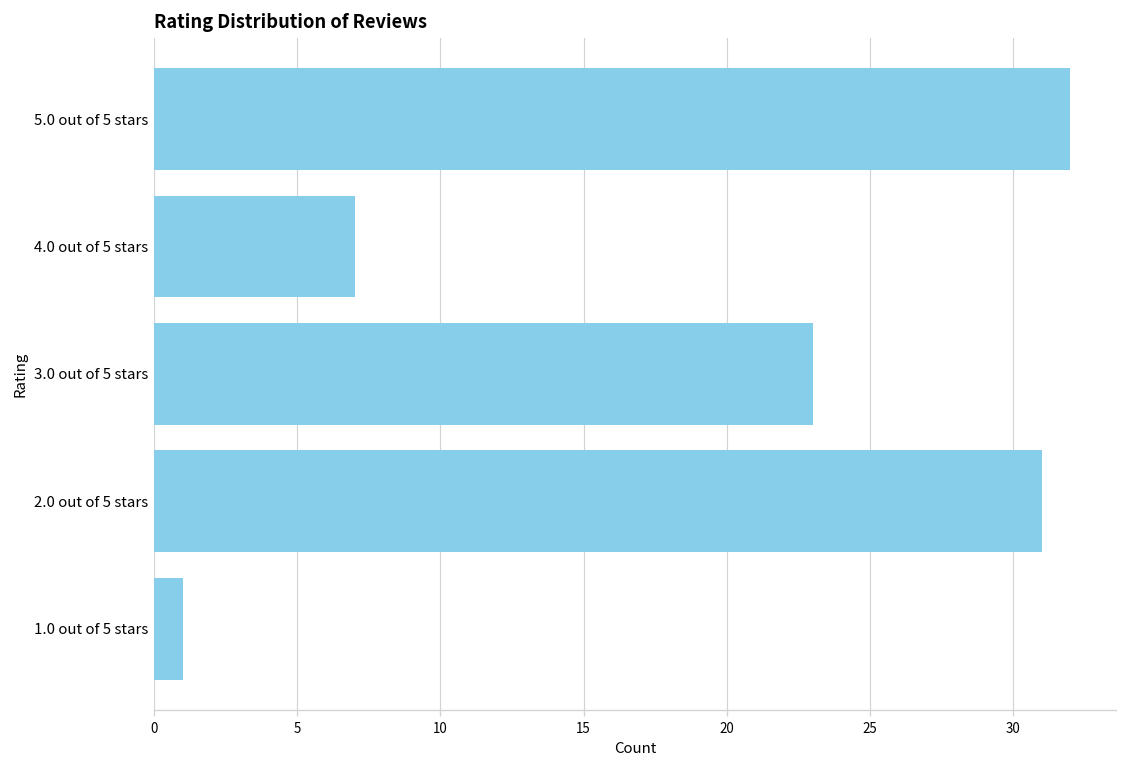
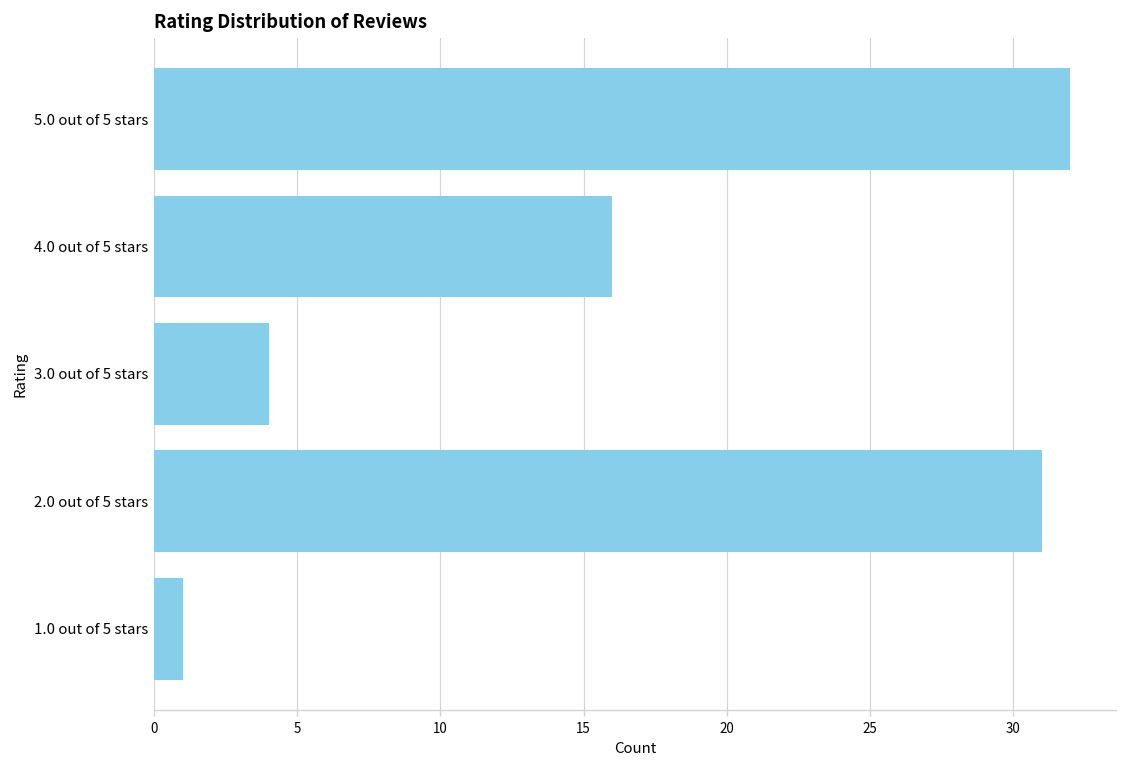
  {
    "5.0 out of 5 stars": 32,
-   "4.0 out of 5 stars": 7,
-   "3.0 out of 5 stars": 23,
+   "4.0 out of 5 stars": 16,
+   "3.0 out of 5 stars": 4,
    "2.0 out of 5 stars": 31,
    "1.0 out of 5 stars": 1
  }
